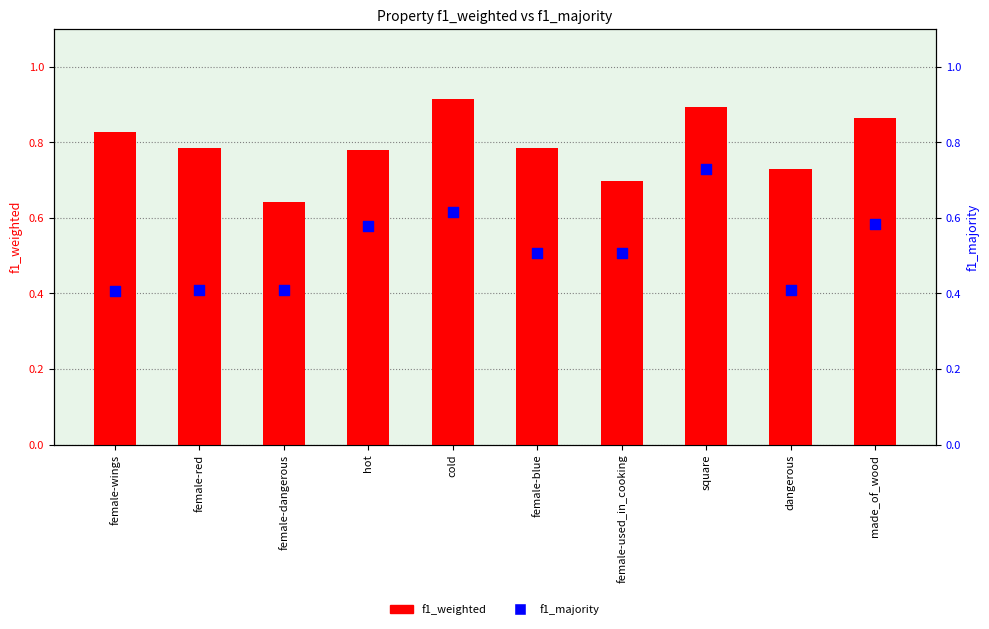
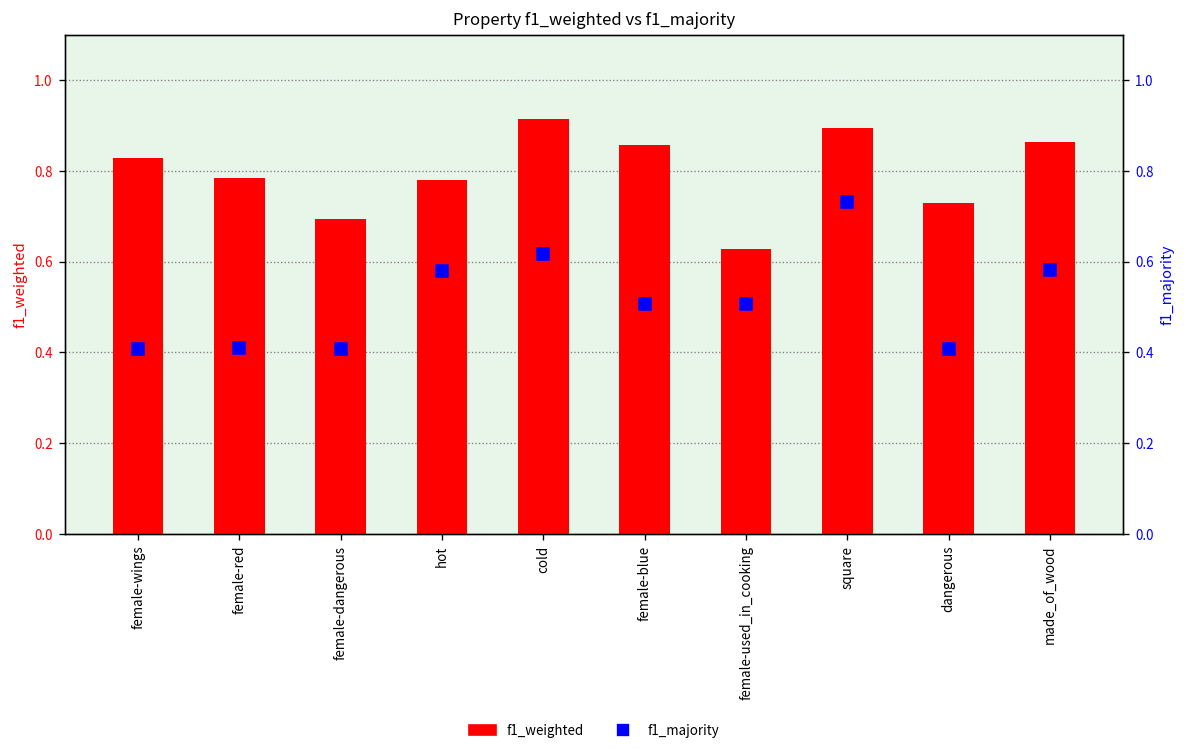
  {
    "f1_weighted": {
      "female-wings": 0.83,
      "female-red": 0.79,
-     "female-dangerous": 0.64,
+     "female-dangerous": 0.69,
      "hot": 0.78,
      "cold": 0.91,
-     "female-blue": 0.79,
-     "female-used_in_cooking": 0.70,
+     "female-blue": 0.86,
+     "female-used_in_cooking": 0.63,
      "square": 0.89,
      "dangerous": 0.73,
      "made_of_wood": 0.86
    }
  }
